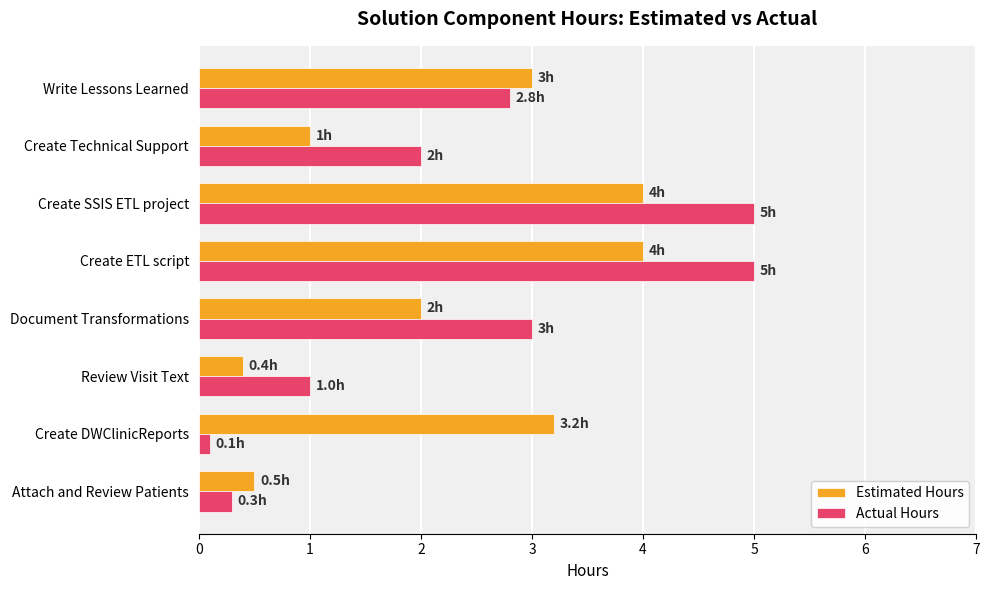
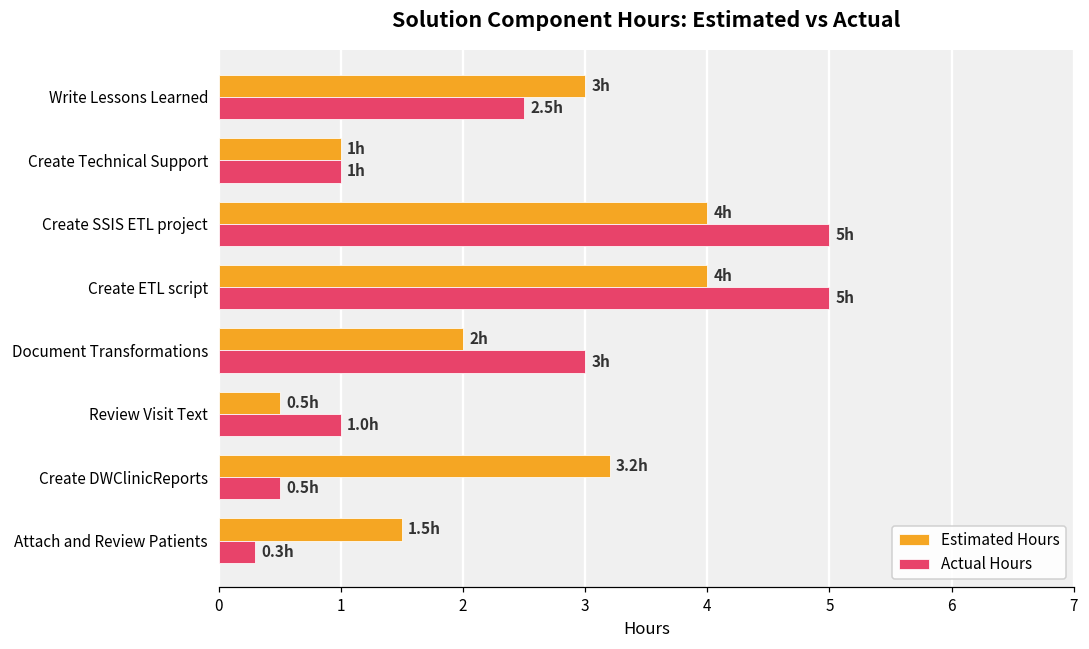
  {
    "Estimated Hours": {
      "Write Lessons Learned": "3h",
      "Create Technical Support": "1h",
      "Create SSIS ETL project": "4h",
      "Create ETL script": "4h",
      "Document Transformations": "2h",
-     "Review Visit Text": "0.4h",
+     "Review Visit Text": "0.5h",
      "Create DWClinicReports": "3.2h",
-     "Attach and Review Patients": "0.5h"
+     "Attach and Review Patients": "1.5h"
    },
    "Actual Hours": {
-     "Write Lessons Learned": "2.8h",
-     "Create Technical Support": "2h",
+     "Write Lessons Learned": "2.5h",
+     "Create Technical Support": "1h",
      "Create SSIS ETL project": "5h",
      "Create ETL script": "5h",
      "Document Transformations": "3h",
      "Review Visit Text": "1.0h",
-     "Create DWClinicReports": "0.1h",
+     "Create DWClinicReports": "0.5h",
      "Attach and Review Patients": "0.3h"
    }
  }
